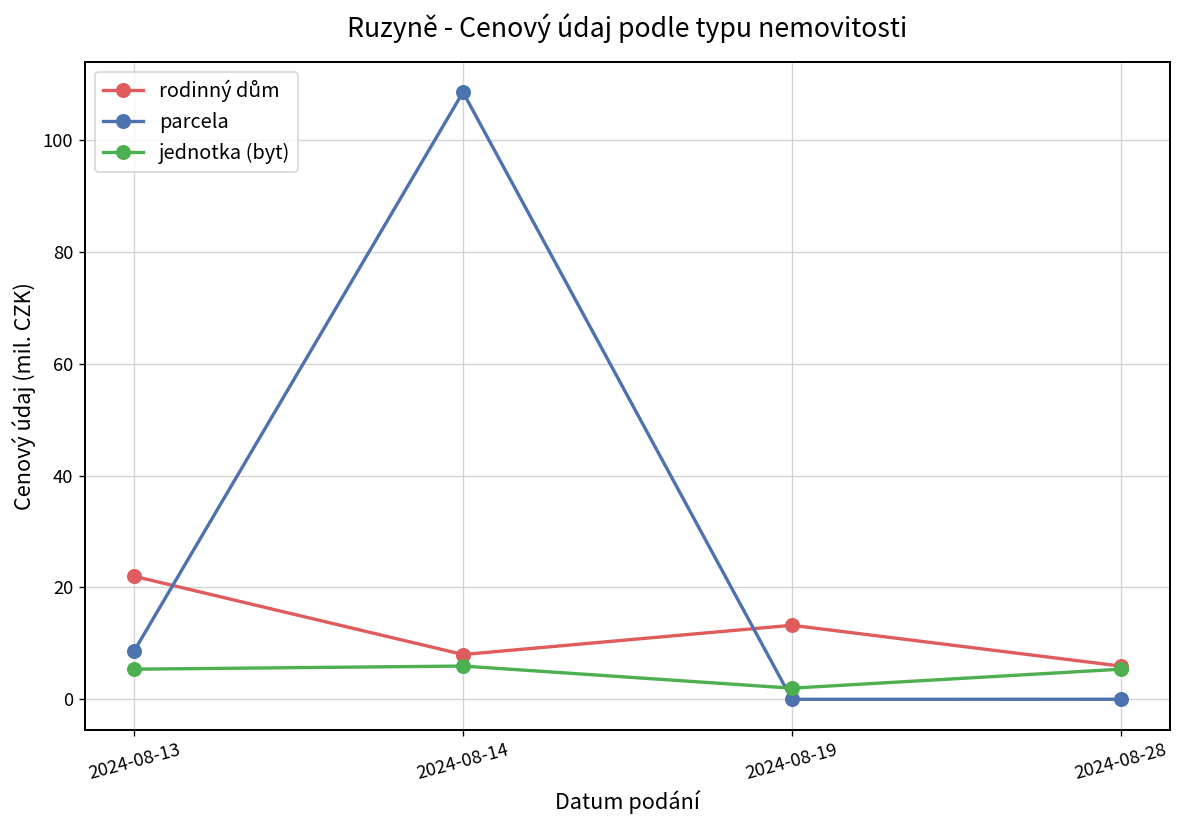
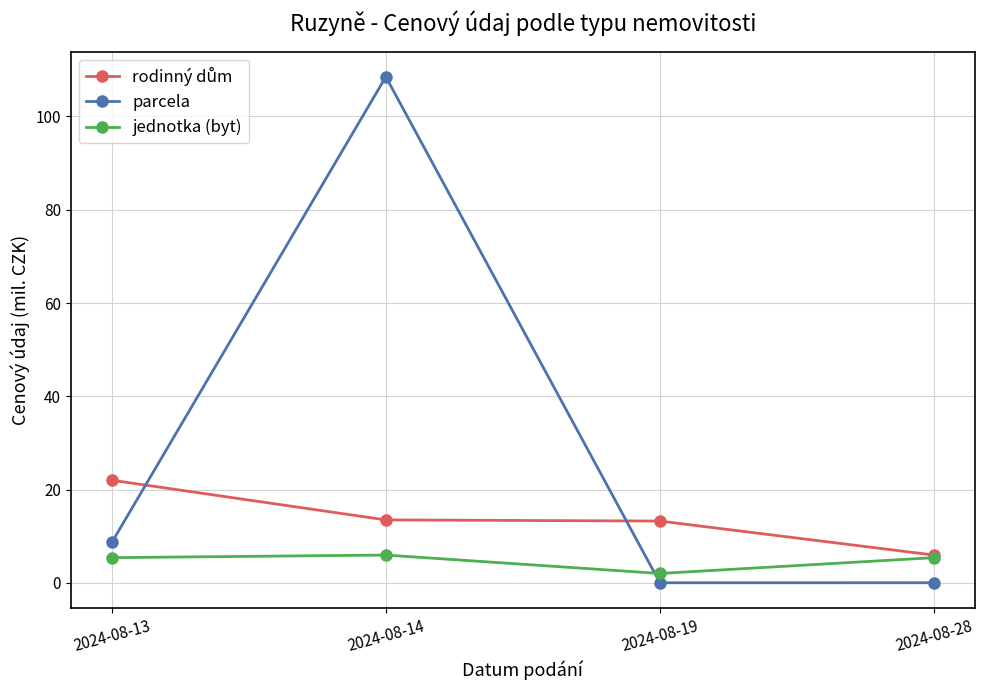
  {
    "rodinný dům": {
      "2024-08-13": 22,
-     "2024-08-14": 8,
+     "2024-08-14": 13,
      "2024-08-19": 13,
      "2024-08-28": 6
    },
    "parcela": {
      "2024-08-13": 9,
      "2024-08-14": 109,
      "2024-08-19": 0,
      "2024-08-28": 0
    },
    "jednotka (byt)": {
      "2024-08-13": 5,
      "2024-08-14": 6,
      "2024-08-19": 2,
      "2024-08-28": 5
    }
  }
